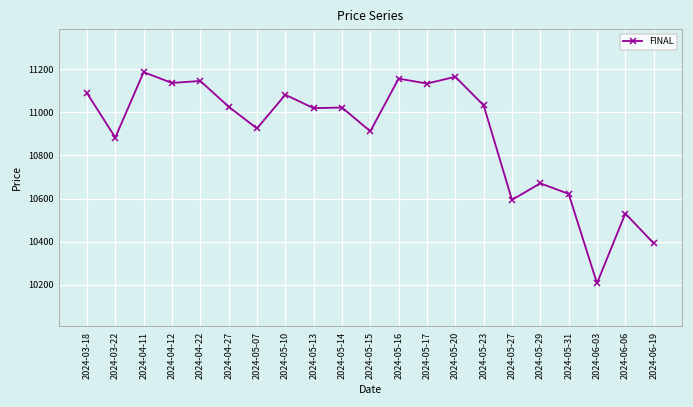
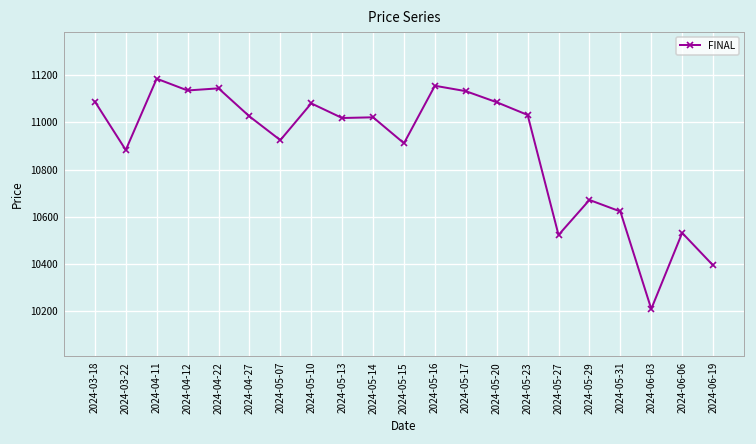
  {
    "2024-03-18": 11090,
    "2024-03-22": 10880,
    "2024-04-11": 11190,
    "2024-04-12": 11140,
    "2024-04-22": 11150,
    "2024-04-27": 11030,
    "2024-05-07": 10930,
    "2024-05-10": 11080,
    "2024-05-13": 11020,
    "2024-05-14": 11020,
    "2024-05-15": 10910,
    "2024-05-16": 11160,
    "2024-05-17": 11130,
-   "2024-05-20": 11160,
+   "2024-05-20": 11090,
    "2024-05-23": 11030,
-   "2024-05-27": 10590,
+   "2024-05-27": 10520,
    "2024-05-29": 10670,
    "2024-05-31": 10620,
    "2024-06-03": 10210,
    "2024-06-06": 10530,
    "2024-06-19": 10390
  }
